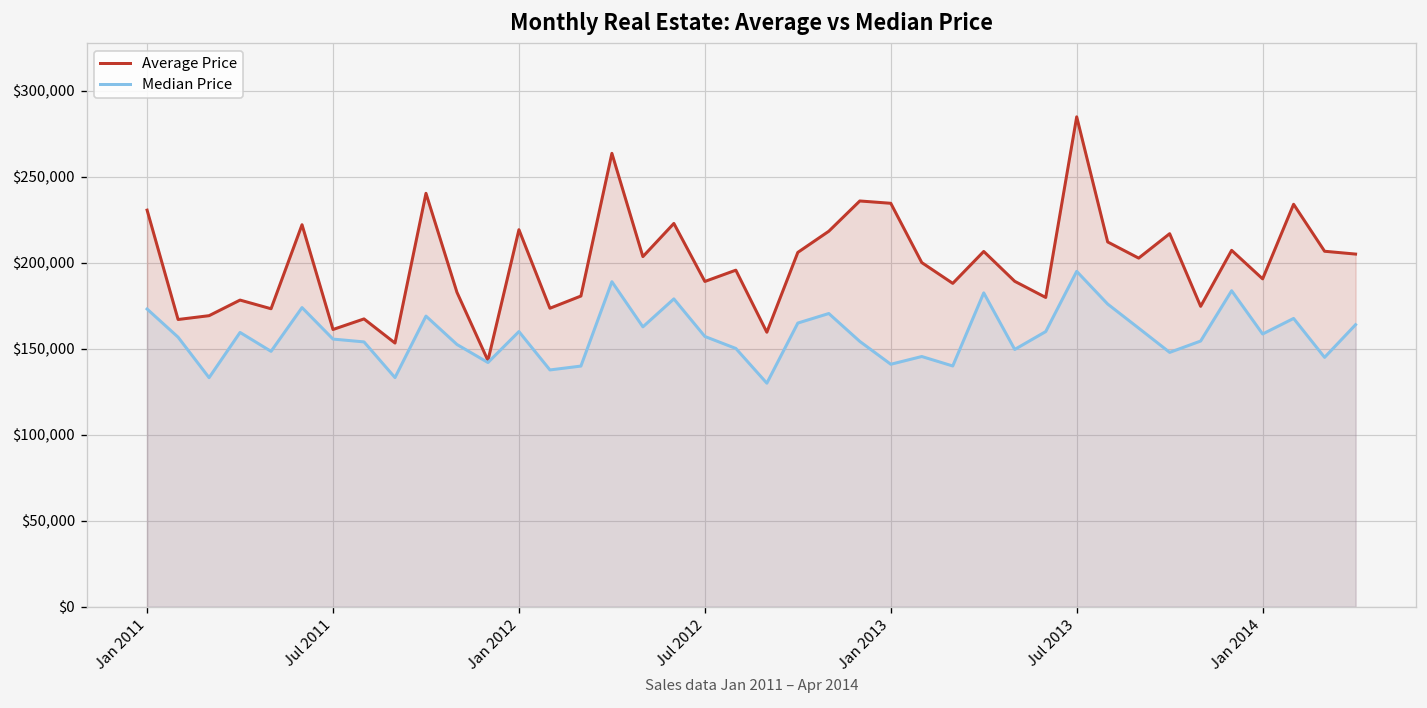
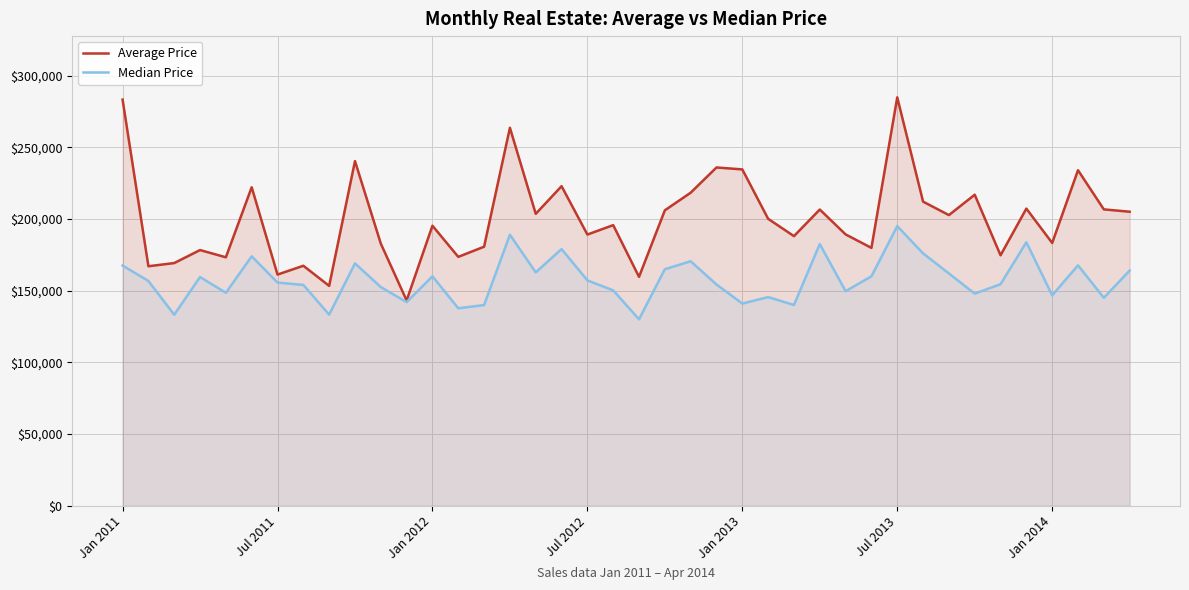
  {
    "Average Price": {
-     "Jan 2011": "$231,000",
+     "Jan 2011": "$283,000",
      "Jul 2011": "$161,000",
-     "Jan 2012": "$219,000",
+     "Jan 2012": "$195,000",
      "Jul 2012": "$189,000",
      "Jan 2013": "$235,000",
      "Jul 2013": "$285,000",
-     "Jan 2014": "$191,000"
+     "Jan 2014": "$183,000"
    },
    "Median Price": {
-     "Jan 2011": "$173,000",
+     "Jan 2011": "$168,000",
      "Jul 2011": "$156,000",
      "Jan 2012": "$160,000",
      "Jul 2012": "$157,000",
      "Jan 2013": "$141,000",
      "Jul 2013": "$195,000",
-     "Jan 2014": "$159,000"
+     "Jan 2014": "$147,000"
    }
  }
